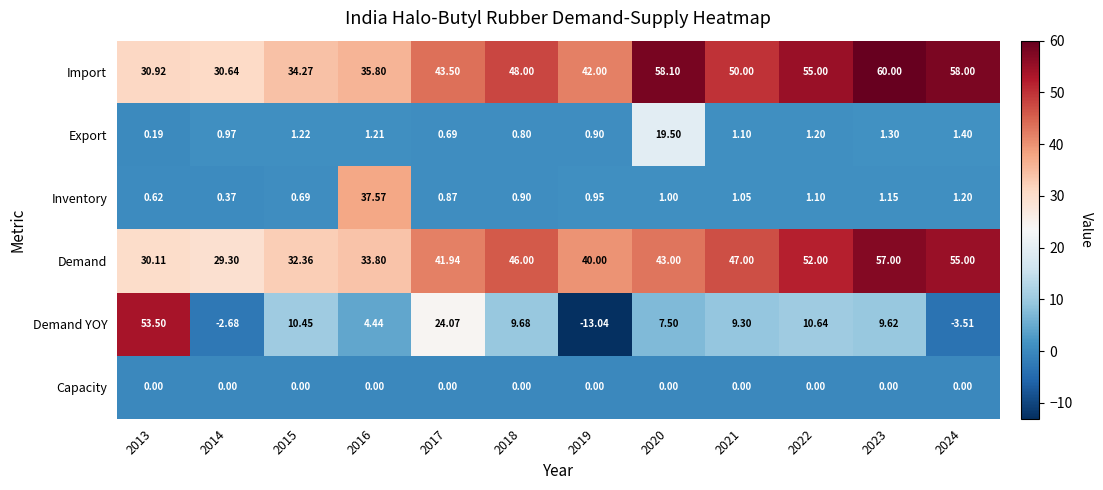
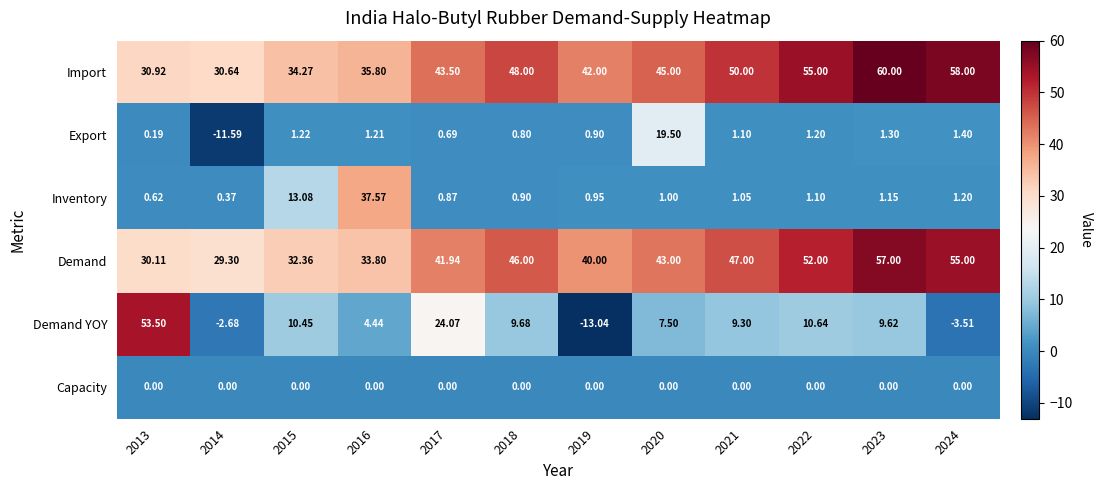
  {
    "Import": {
      "2013": 30.92,
      "2014": 30.64,
      "2015": 34.27,
      "2016": 35.80,
      "2017": 43.50,
      "2018": 48.00,
      "2019": 42.00,
-     "2020": 58.10,
+     "2020": 45.00,
      "2021": 50.00,
      "2022": 55.00,
      "2023": 60.00,
      "2024": 58.00
    },
    "Export": {
      "2013": 0.19,
-     "2014": 0.97,
+     "2014": -11.59,
      "2015": 1.22,
      "2016": 1.21,
      "2017": 0.69,
      "2018": 0.80,
      "2019": 0.90,
      "2020": 19.50,
      "2021": 1.10,
      "2022": 1.20,
      "2023": 1.30,
      "2024": 1.40
    },
    "Inventory": {
      "2013": 0.62,
      "2014": 0.37,
-     "2015": 0.69,
+     "2015": 13.08,
      "2016": 37.57,
      "2017": 0.87,
      "2018": 0.90,
      "2019": 0.95,
      "2020": 1.00,
      "2021": 1.05,
      "2022": 1.10,
      "2023": 1.15,
      "2024": 1.20
    },
    "Demand": {
      "2013": 30.11,
      "2014": 29.30,
      "2015": 32.36,
      "2016": 33.80,
      "2017": 41.94,
      "2018": 46.00,
      "2019": 40.00,
      "2020": 43.00,
      "2021": 47.00,
      "2022": 52.00,
      "2023": 57.00,
      "2024": 55.00
    },
    "Demand YOY": {
      "2013": 53.50,
      "2014": -2.68,
      "2015": 10.45,
      "2016": 4.44,
      "2017": 24.07,
      "2018": 9.68,
      "2019": -13.04,
      "2020": 7.50,
      "2021": 9.30,
      "2022": 10.64,
      "2023": 9.62,
      "2024": -3.51
    },
    "Capacity": {
      "2013": 0.00,
      "2014": 0.00,
      "2015": 0.00,
      "2016": 0.00,
      "2017": 0.00,
      "2018": 0.00,
      "2019": 0.00,
      "2020": 0.00,
      "2021": 0.00,
      "2022": 0.00,
      "2023": 0.00,
      "2024": 0.00
    }
  }
